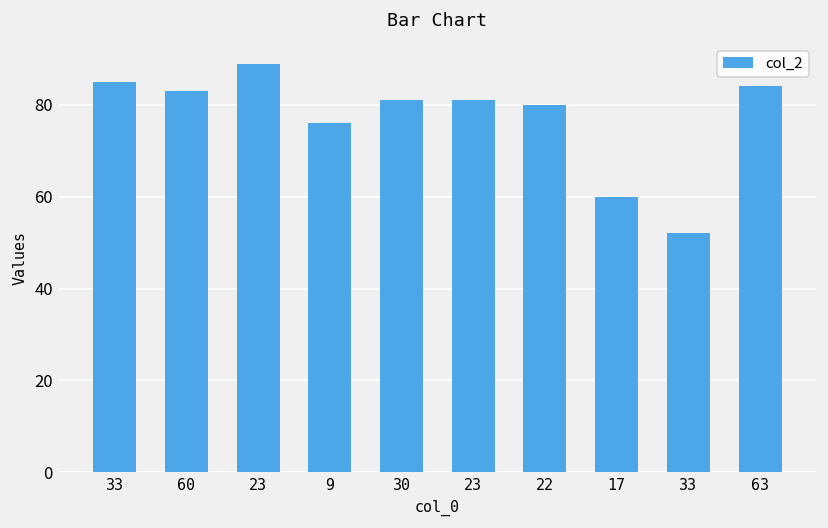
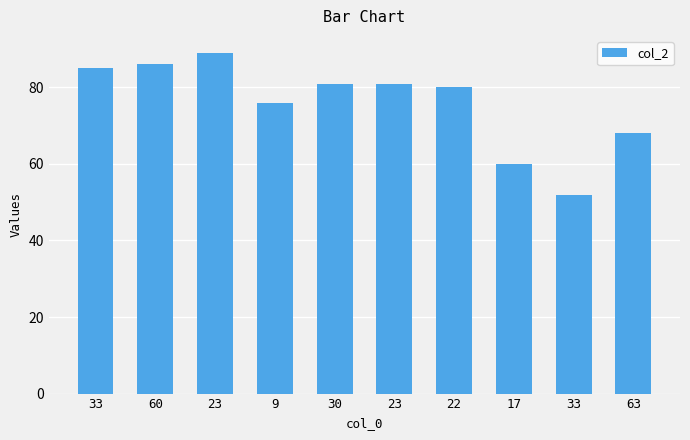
  {
-   "60": 83,
+   "60": 86,
    "9": 76,
    "30": 81,
    "22": 80,
    "17": 60,
-   "63": 84
+   "63": 68
  }
